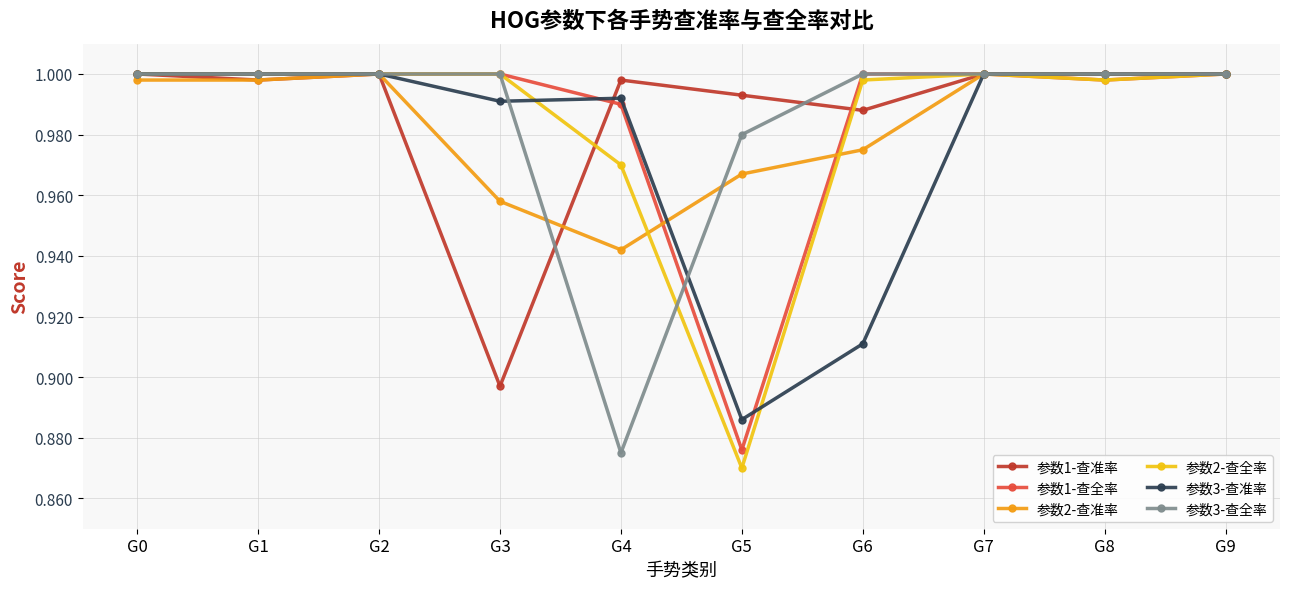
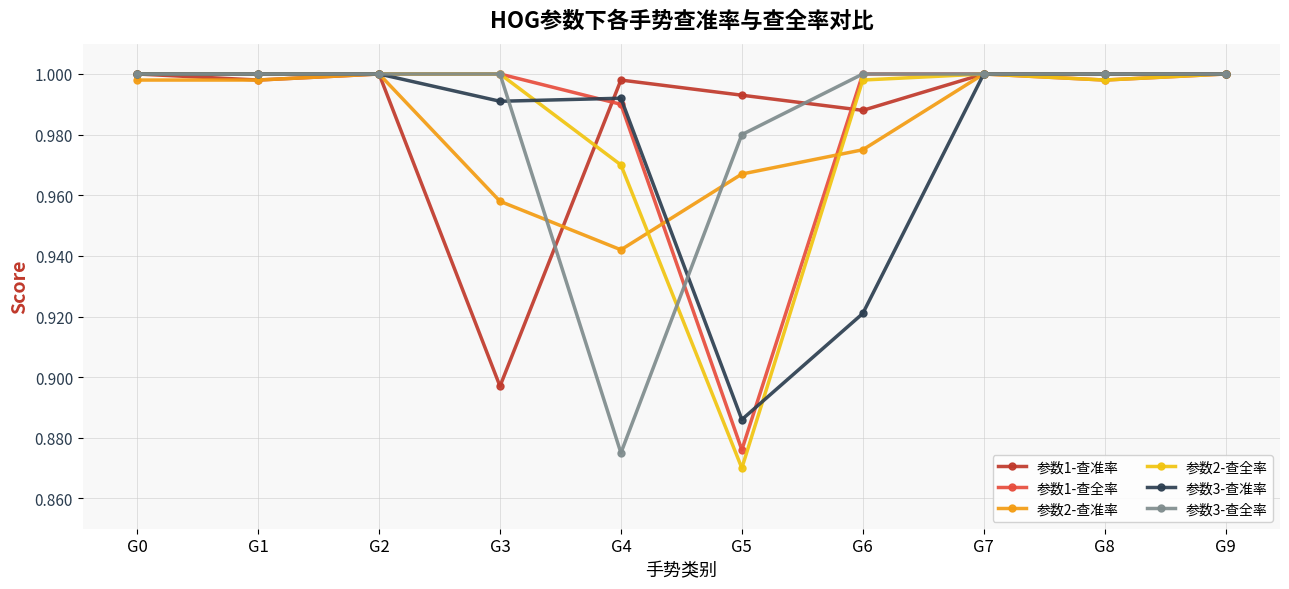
  {
    "参数3-查准率": {
      "G3": 0.991,
      "G4": 0.992,
      "G5": 0.886,
-     "G6": 0.911
+     "G6": 0.921
    },
    "参数3-查全率": {
      "G4": 0.875,
      "G5": 0.980
    }
  }
